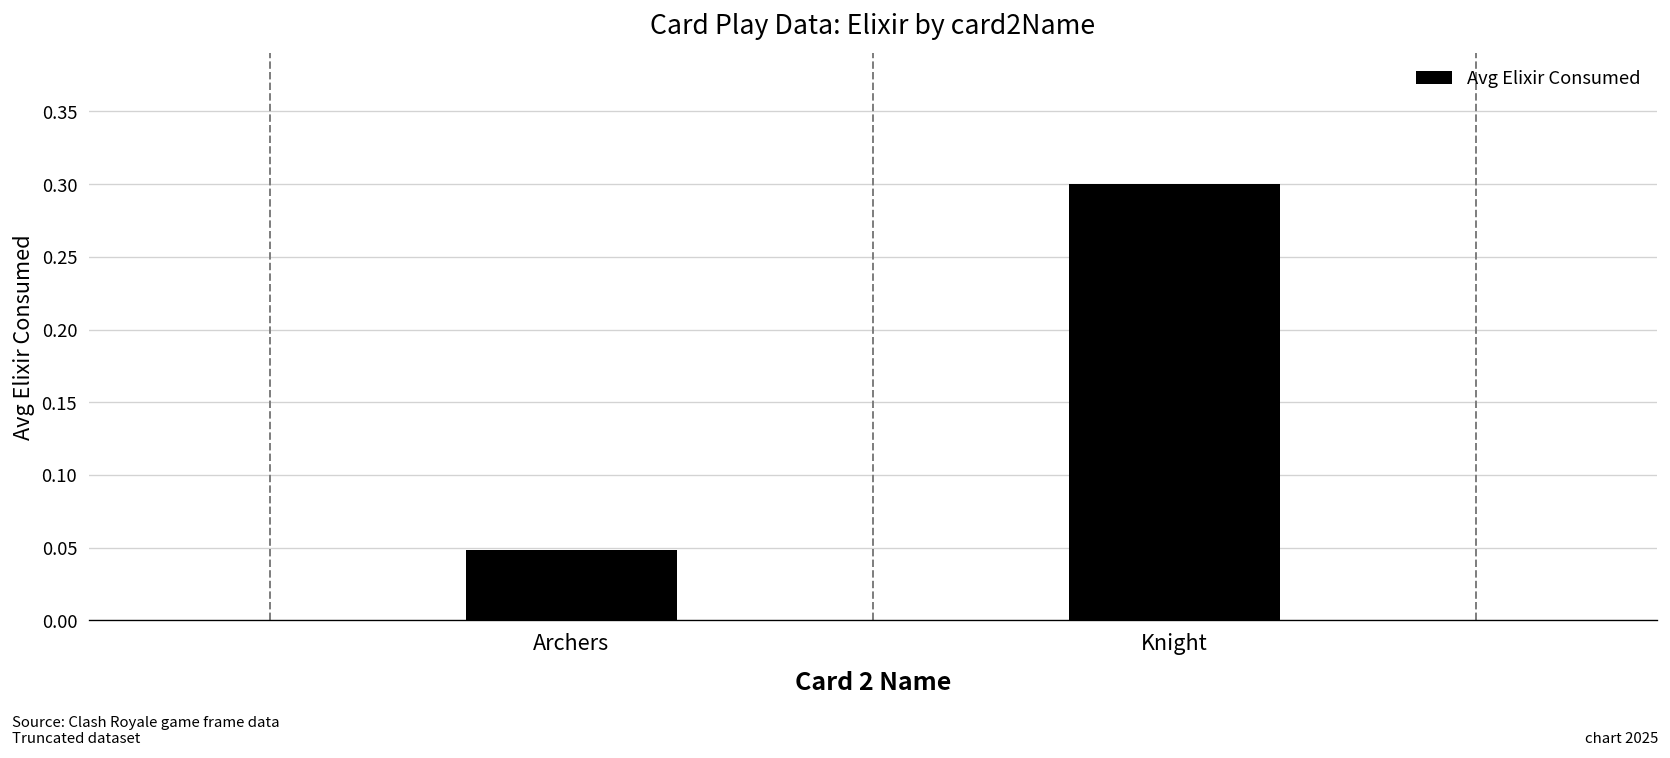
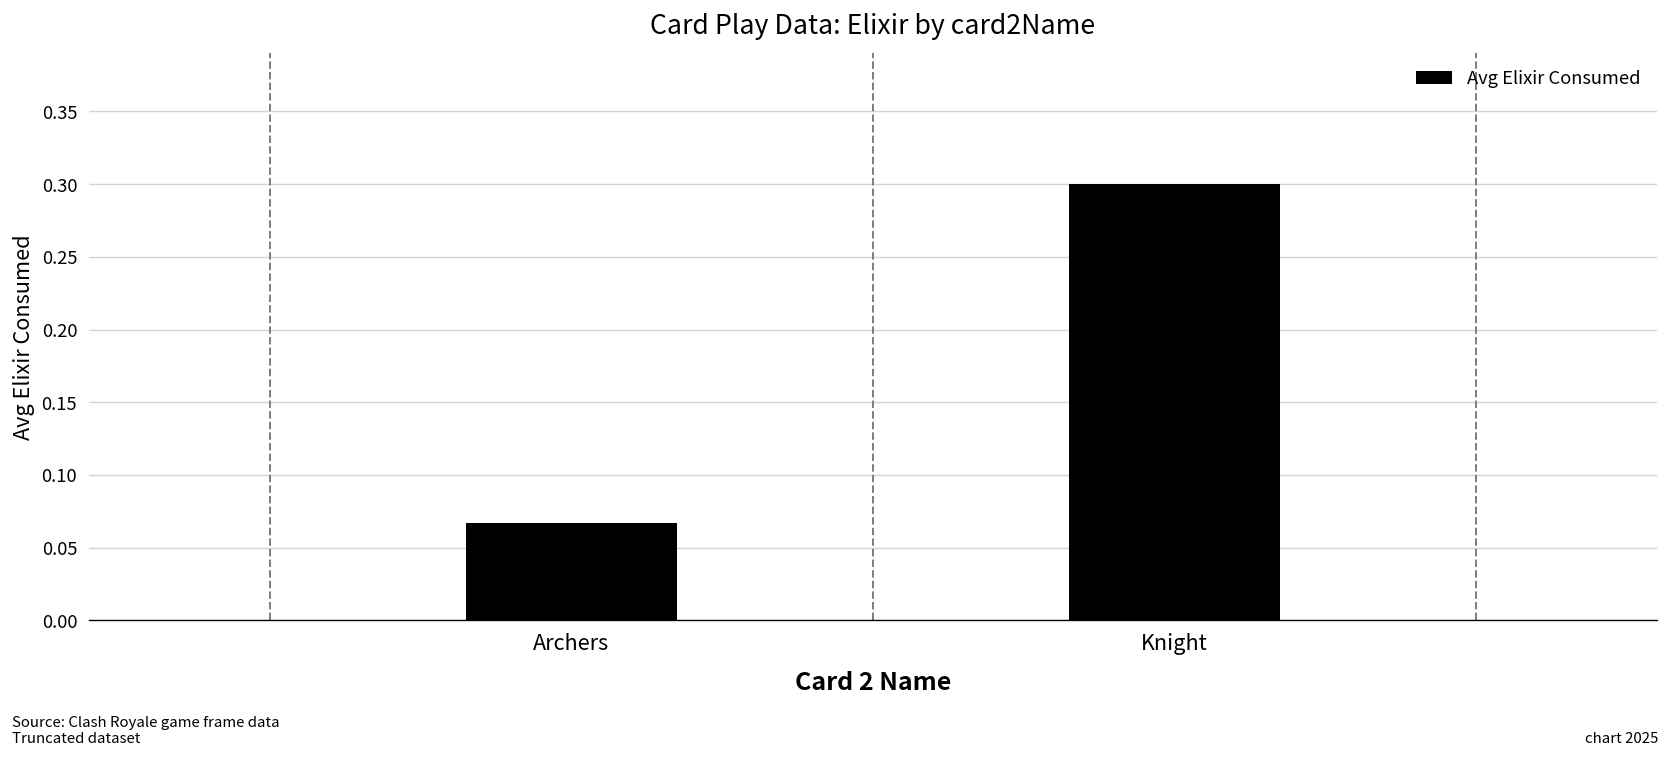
  {
-   "Archers": 0.048,
+   "Archers": 0.067,
    "Knight": 0.300
  }
